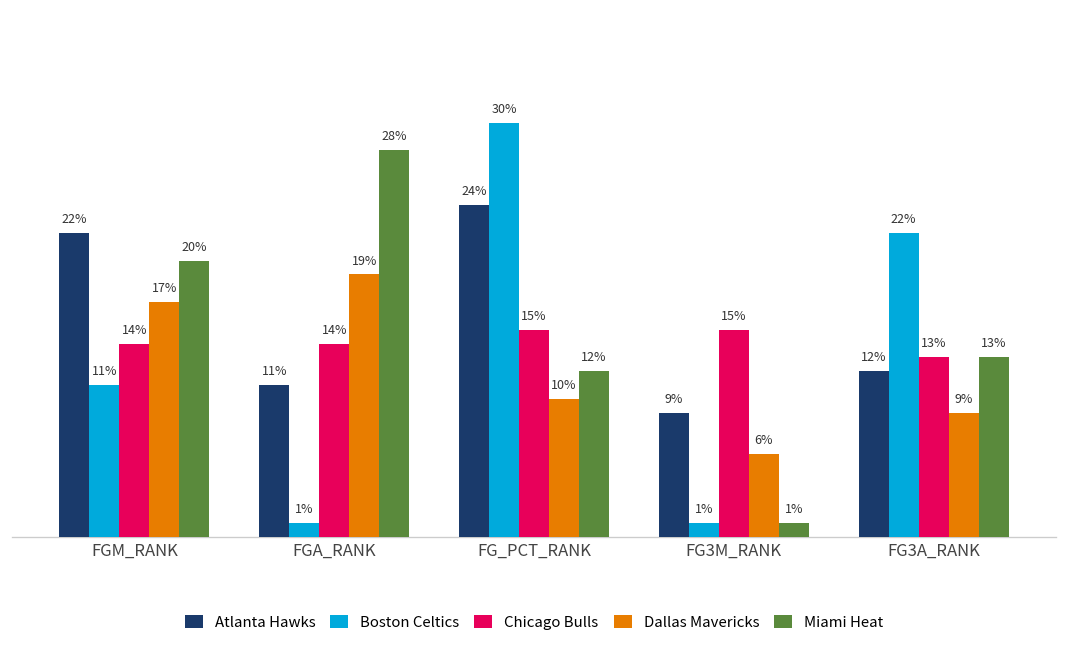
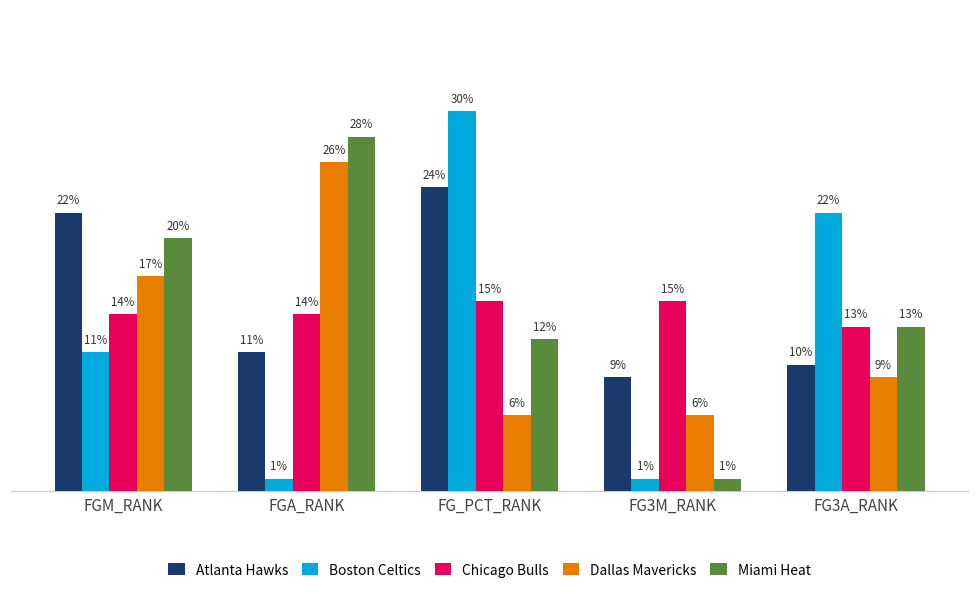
  {
    "Atlanta Hawks": {
      "FGM_RANK": "22%",
      "FGA_RANK": "11%",
      "FG_PCT_RANK": "24%",
      "FG3M_RANK": "9%",
-     "FG3A_RANK": "12%"
+     "FG3A_RANK": "10%"
    },
    "Boston Celtics": {
      "FGM_RANK": "11%",
      "FGA_RANK": "1%",
      "FG_PCT_RANK": "30%",
      "FG3M_RANK": "1%",
      "FG3A_RANK": "22%"
    },
    "Chicago Bulls": {
      "FGM_RANK": "14%",
      "FGA_RANK": "14%",
      "FG_PCT_RANK": "15%",
      "FG3M_RANK": "15%",
      "FG3A_RANK": "13%"
    },
    "Dallas Mavericks": {
      "FGM_RANK": "17%",
-     "FGA_RANK": "19%",
-     "FG_PCT_RANK": "10%",
+     "FGA_RANK": "26%",
+     "FG_PCT_RANK": "6%",
      "FG3M_RANK": "6%",
      "FG3A_RANK": "9%"
    },
    "Miami Heat": {
      "FGM_RANK": "20%",
      "FGA_RANK": "28%",
      "FG_PCT_RANK": "12%",
      "FG3M_RANK": "1%",
      "FG3A_RANK": "13%"
    }
  }
